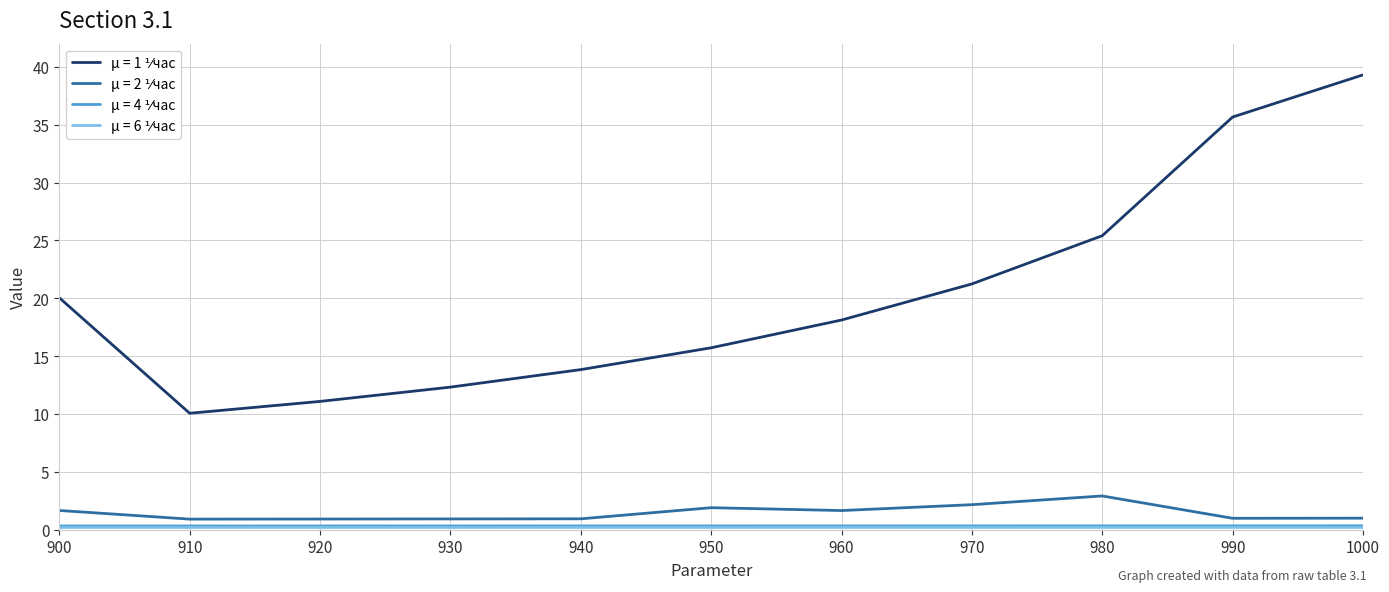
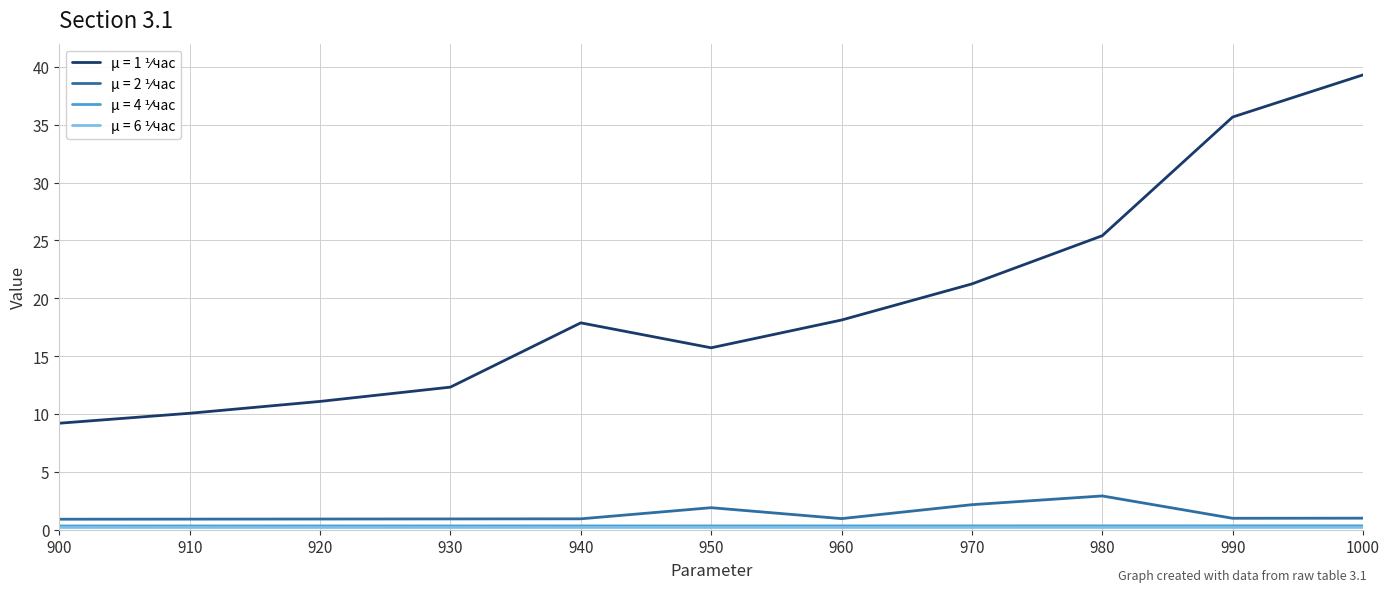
  {
    "µ = 1 ⅟час": {
-     "900": 20.0,
+     "900": 9.2,
      "910": 10.1,
      "920": 11.1,
      "930": 12.3,
-     "940": 13.8,
+     "940": 17.9,
      "950": 15.7,
      "960": 18.1,
      "970": 21.2,
      "980": 25.4,
      "990": 35.7,
      "1000": 39.3
    },
    "µ = 2 ⅟час": {
-     "900": 1.7,
+     "900": 0.9,
      "910": 0.9,
      "920": 0.9,
      "930": 0.9,
      "940": 0.9,
      "950": 1.9,
-     "960": 1.7,
+     "960": 1.0,
      "970": 2.2,
      "980": 2.9,
      "990": 1.0,
      "1000": 1.0
    }
  }
